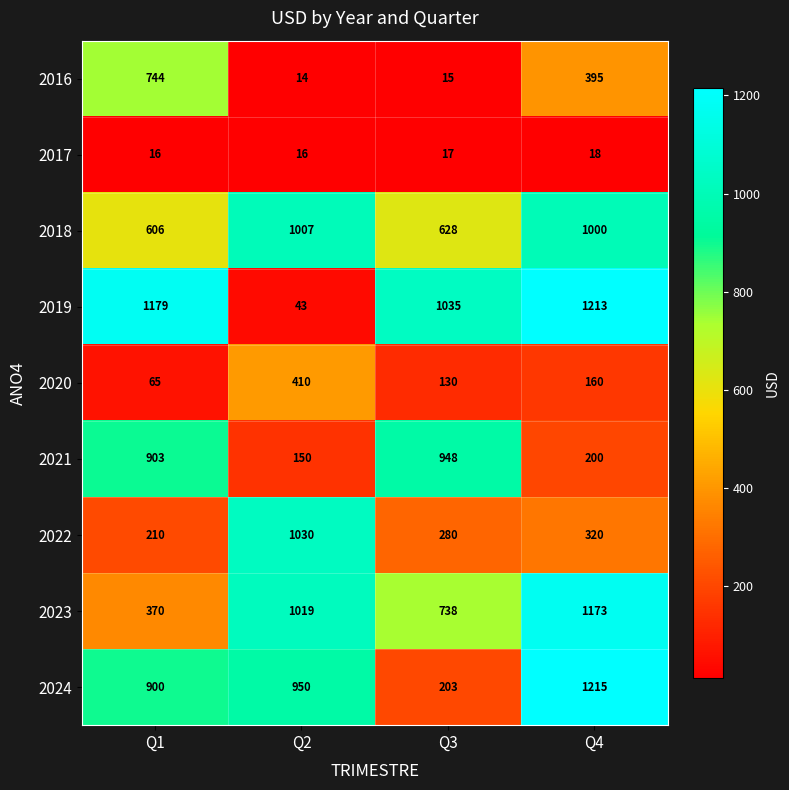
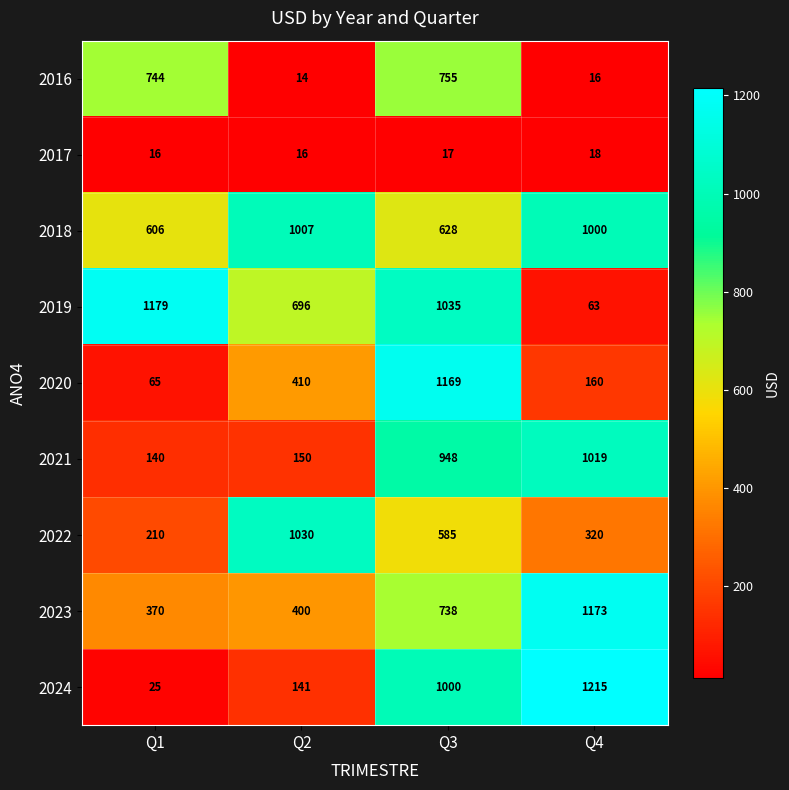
  {
    "2016": {
      "Q1": 744,
      "Q2": 14,
-     "Q3": 15,
-     "Q4": 395
+     "Q3": 755,
+     "Q4": 16
    },
    "2017": {
      "Q1": 16,
      "Q2": 16,
      "Q3": 17,
      "Q4": 18
    },
    "2018": {
      "Q1": 606,
      "Q2": 1007,
      "Q3": 628,
      "Q4": 1000
    },
    "2019": {
      "Q1": 1179,
-     "Q2": 43,
+     "Q2": 696,
      "Q3": 1035,
-     "Q4": 1213
+     "Q4": 63
    },
    "2020": {
      "Q1": 65,
      "Q2": 410,
-     "Q3": 130,
+     "Q3": 1169,
      "Q4": 160
    },
    "2021": {
-     "Q1": 903,
+     "Q1": 140,
      "Q2": 150,
      "Q3": 948,
-     "Q4": 200
+     "Q4": 1019
    },
    "2022": {
      "Q1": 210,
      "Q2": 1030,
-     "Q3": 280,
+     "Q3": 585,
      "Q4": 320
    },
    "2023": {
      "Q1": 370,
-     "Q2": 1019,
+     "Q2": 400,
      "Q3": 738,
      "Q4": 1173
    },
    "2024": {
-     "Q1": 900,
-     "Q2": 950,
-     "Q3": 203,
+     "Q1": 25,
+     "Q2": 141,
+     "Q3": 1000,
      "Q4": 1215
    }
  }
